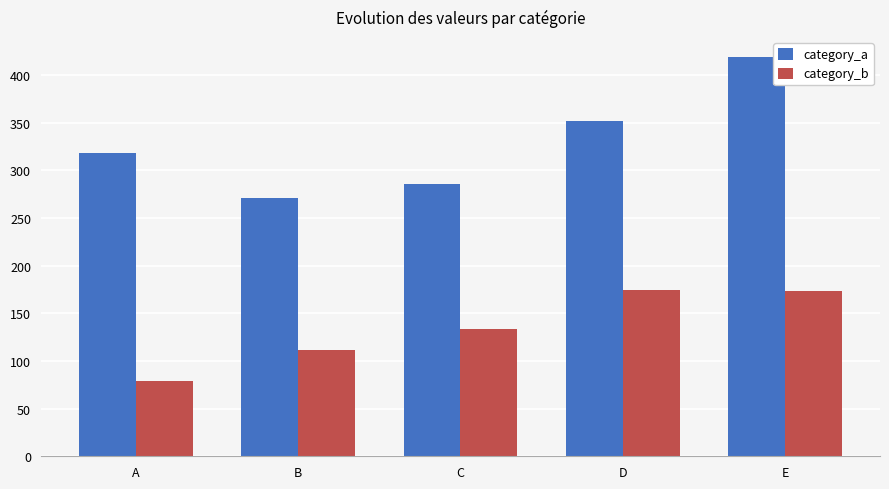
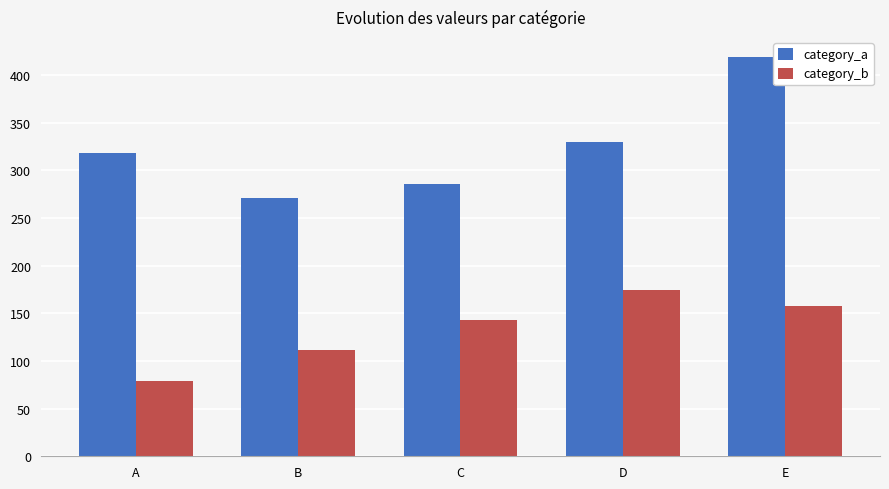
  {
    "category_a": {
      "A": 320,
      "B": 270,
      "C": 290,
-     "D": 350,
+     "D": 330,
      "E": 420
    },
    "category_b": {
      "A": 80,
      "B": 110,
-     "C": 130,
+     "C": 140,
      "D": 170,
-     "E": 170
+     "E": 160
    }
  }
